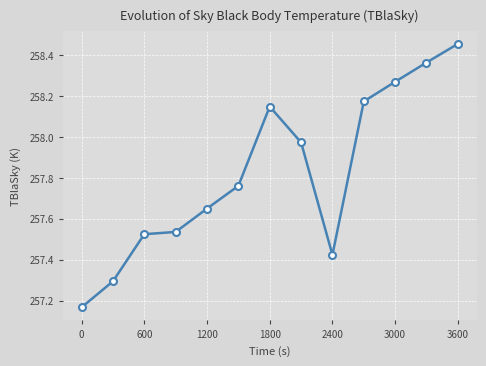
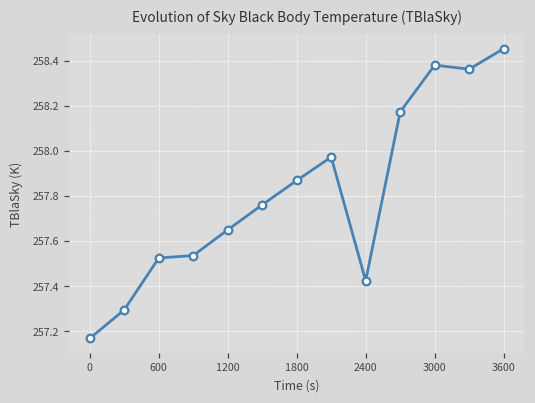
  {
    "0": 257.17,
    "600": 257.53,
    "1200": 257.65,
-   "1800": 258.15,
+   "1800": 257.87,
    "2400": 257.42,
-   "3000": 258.27,
+   "3000": 258.38,
    "3600": 258.45
  }
